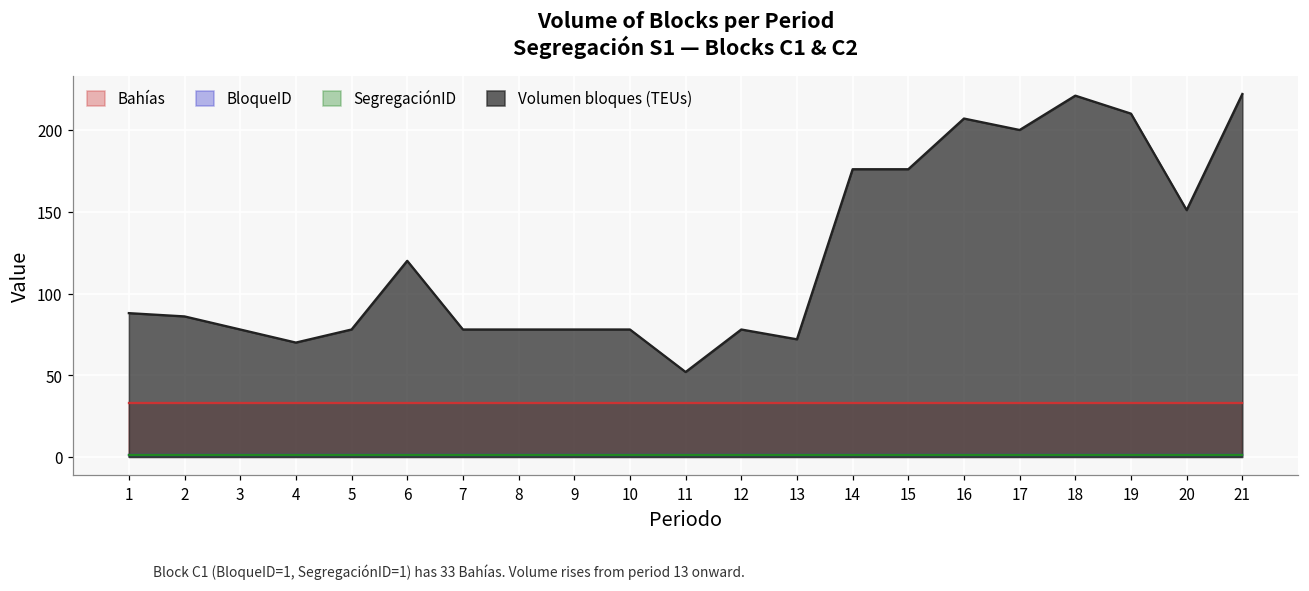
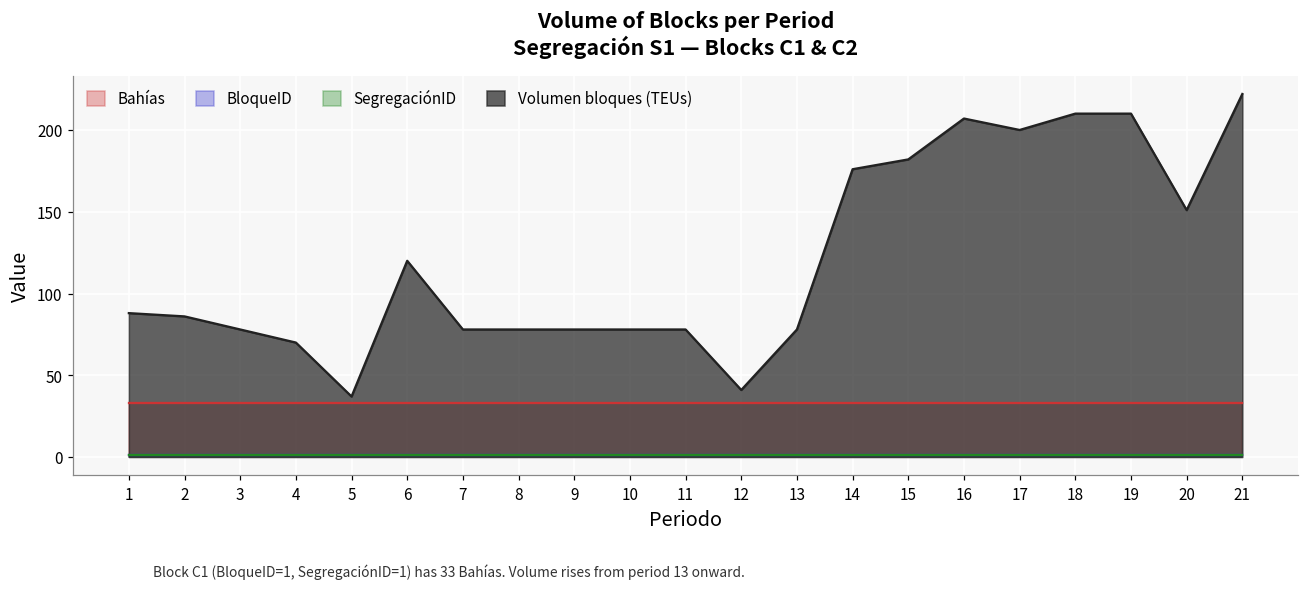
  {
    "Bahías": {
      "1": 33,
      "2": 33,
      "3": 33,
      "4": 33,
      "5": 33,
      "6": 33,
      "7": 33,
      "8": 33,
      "9": 33,
      "10": 33,
      "11": 33,
      "12": 33,
      "13": 33,
      "14": 33,
      "15": 33,
      "16": 33,
      "17": 33,
      "18": 33,
      "19": 33,
      "20": 33,
      "21": 33
    },
    "SegregaciónID": {
      "1": 1,
      "2": 1,
      "3": 1,
      "4": 1,
      "5": 1,
      "6": 1,
      "7": 1,
      "8": 1,
      "9": 1,
      "10": 1,
      "11": 1,
      "12": 1,
      "13": 1,
      "14": 1,
      "15": 1,
      "16": 1,
      "17": 1,
      "18": 1,
      "19": 1,
      "20": 1,
      "21": 1
    },
    "Volumen bloques (TEUs)": {
      "1": 88,
      "2": 86,
      "3": 78,
      "4": 70,
-     "5": 78,
+     "5": 37,
      "6": 120,
      "7": 78,
      "8": 78,
      "9": 78,
      "10": 78,
-     "11": 52,
-     "12": 78,
-     "13": 72,
+     "11": 78,
+     "12": 41,
+     "13": 78,
      "14": 176,
-     "15": 176,
+     "15": 182,
      "16": 207,
      "17": 200,
-     "18": 221,
+     "18": 210,
      "19": 210,
      "20": 151,
      "21": 222
    }
  }
